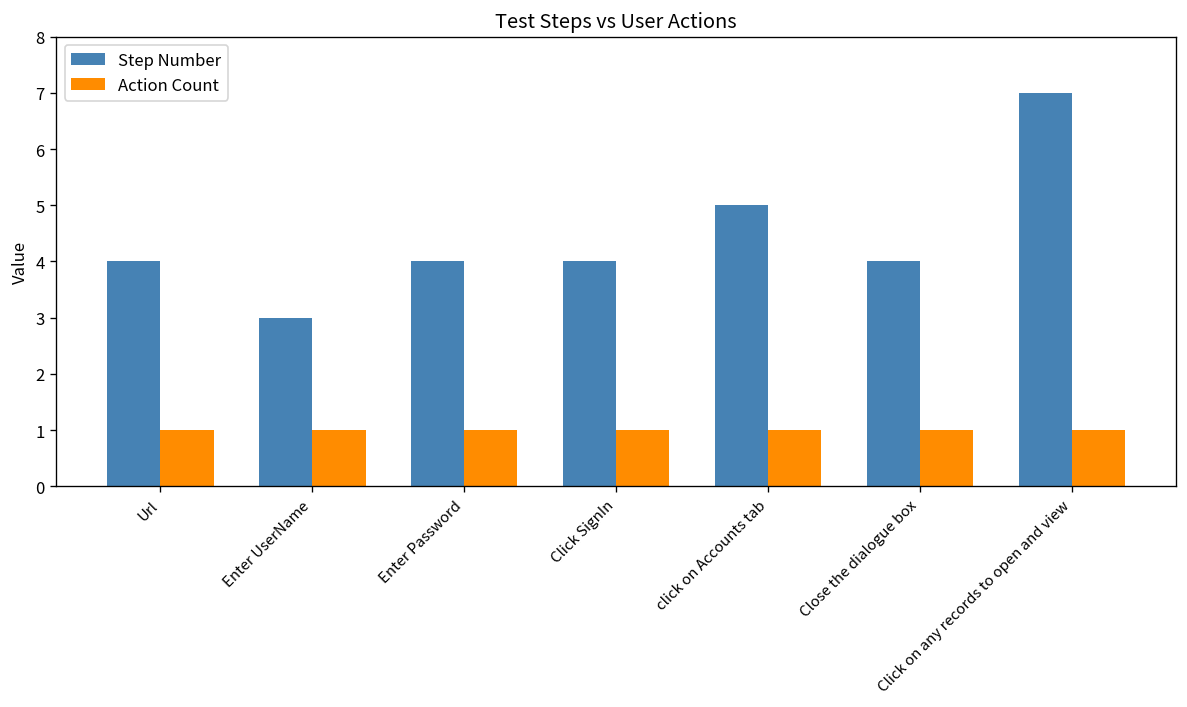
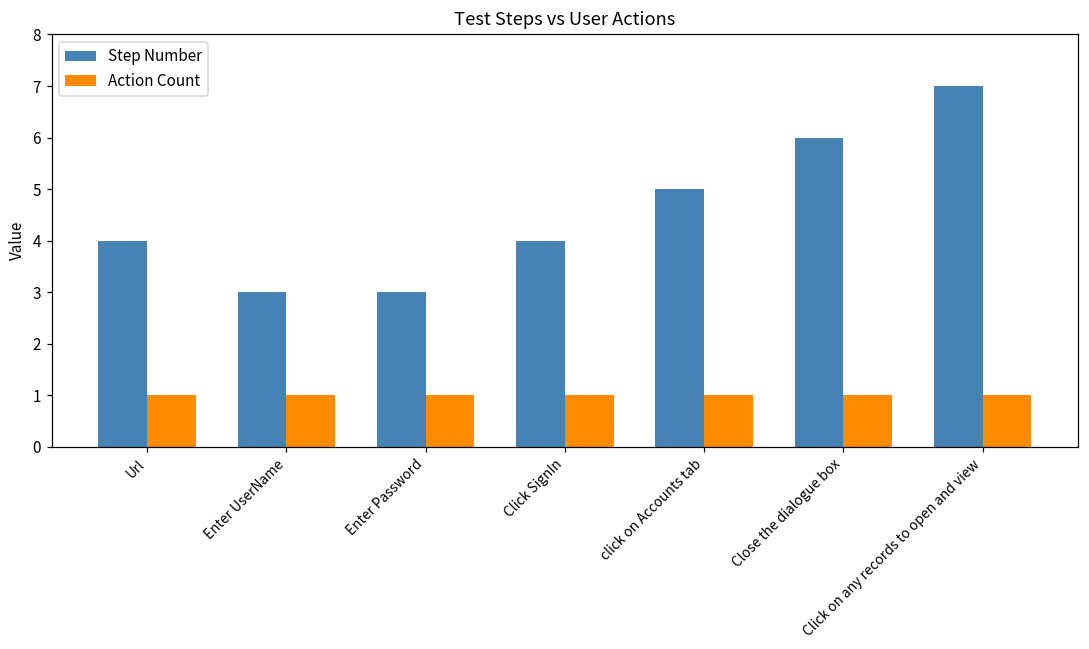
  {
    "Step Number": {
      "Url": 4,
      "Enter UserName": 3,
-     "Enter Password": 4,
+     "Enter Password": 3,
      "Click SignIn": 4,
      "click on Accounts tab": 5,
-     "Close the dialogue box": 4,
+     "Close the dialogue box": 6,
      "Click on any records to open and view": 7
    },
    "Action Count": {
      "Url": 1,
      "Enter UserName": 1,
      "Enter Password": 1,
      "Click SignIn": 1,
      "click on Accounts tab": 1,
      "Close the dialogue box": 1,
      "Click on any records to open and view": 1
    }
  }
